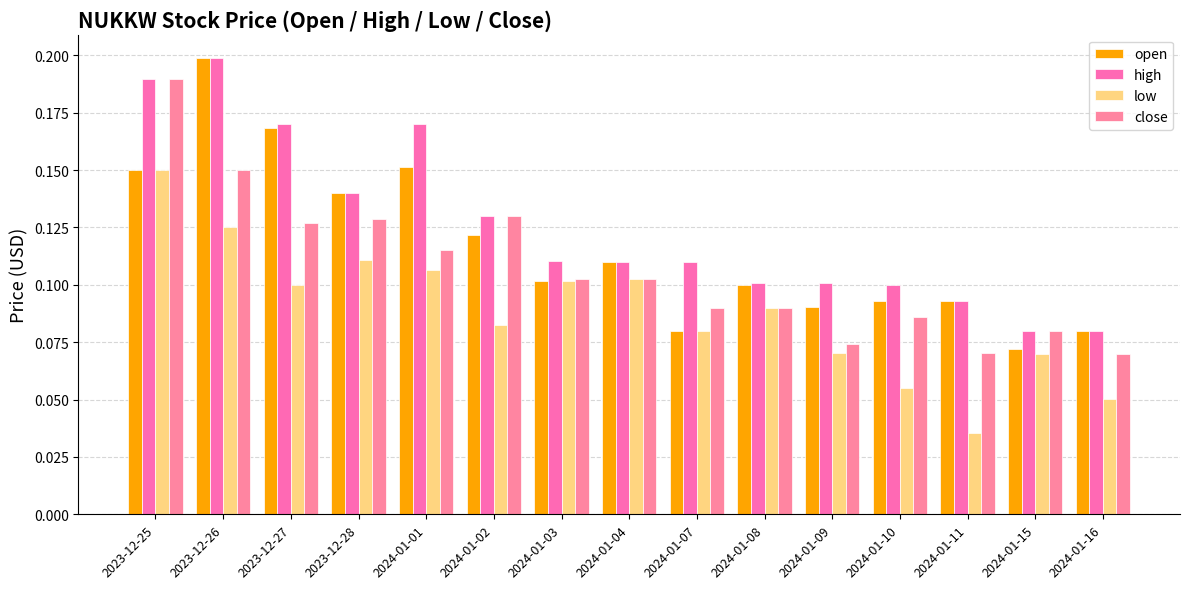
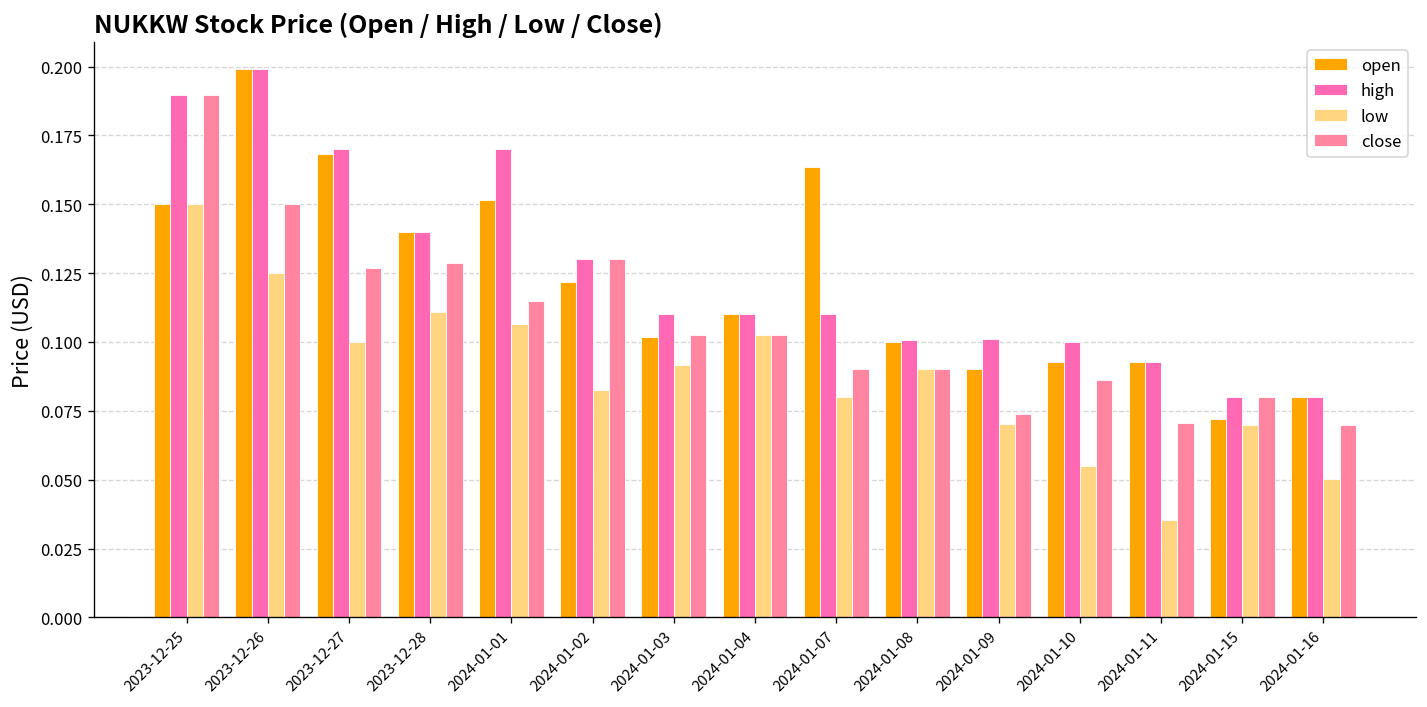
  {
    "open": {
      "2023-12-25": 0.150,
      "2023-12-26": 0.199,
      "2023-12-27": 0.168,
      "2023-12-28": 0.140,
      "2024-01-01": 0.151,
      "2024-01-02": 0.122,
      "2024-01-03": 0.102,
      "2024-01-04": 0.110,
-     "2024-01-07": 0.080,
+     "2024-01-07": 0.164,
      "2024-01-08": 0.100,
      "2024-01-09": 0.090,
      "2024-01-10": 0.093,
      "2024-01-11": 0.093,
      "2024-01-15": 0.072,
      "2024-01-16": 0.080
    },
    "low": {
      "2023-12-25": 0.150,
      "2023-12-26": 0.125,
      "2023-12-27": 0.100,
      "2023-12-28": 0.111,
      "2024-01-01": 0.107,
      "2024-01-02": 0.083,
-     "2024-01-03": 0.102,
+     "2024-01-03": 0.092,
      "2024-01-04": 0.103,
      "2024-01-07": 0.080,
      "2024-01-08": 0.090,
      "2024-01-09": 0.070,
      "2024-01-10": 0.055,
      "2024-01-11": 0.035,
      "2024-01-15": 0.070,
      "2024-01-16": 0.050
    }
  }
